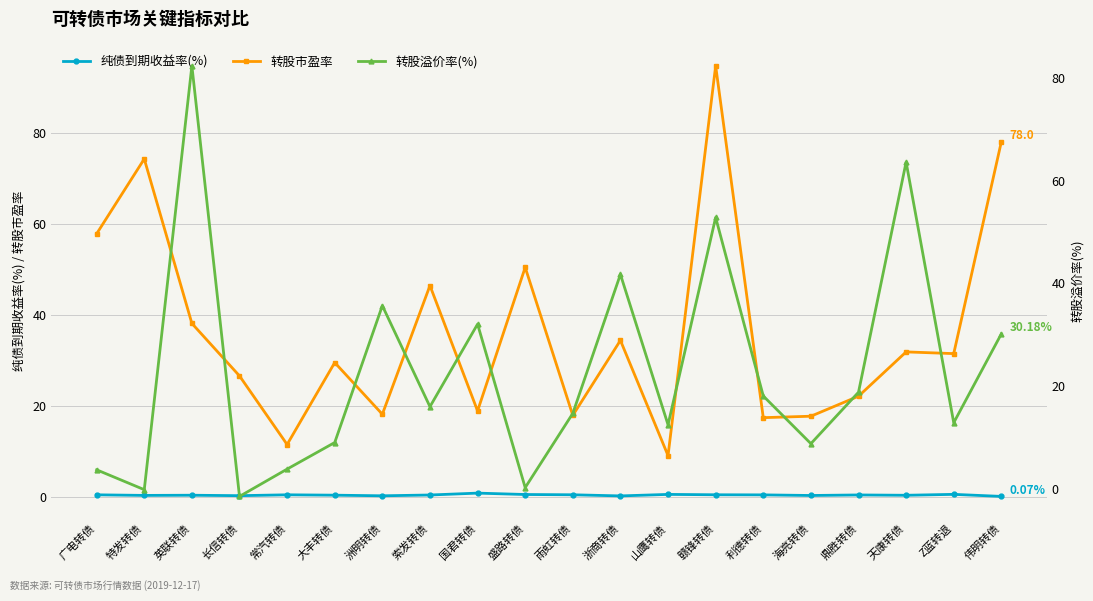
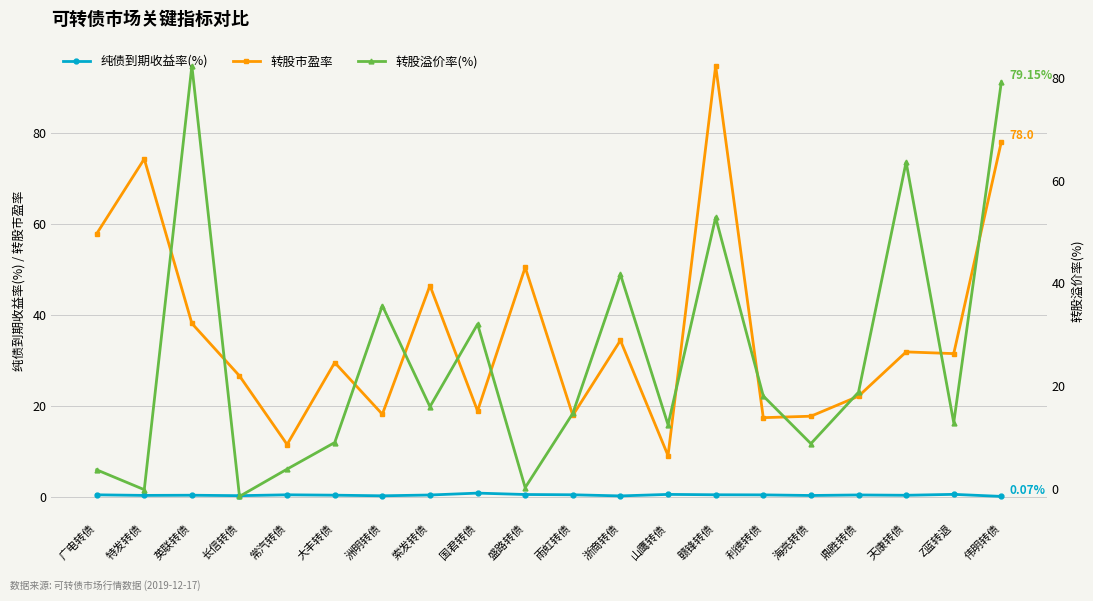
  {
    "纯债到期收益率(%)": {
      "伟明转债": "0.07%"
    },
    "转股市盈率": {
      "伟明转债": "78.0"
    },
    "转股溢价率(%)": {
-     "伟明转债": "30.18%"
+     "伟明转债": "79.15%"
    }
  }
